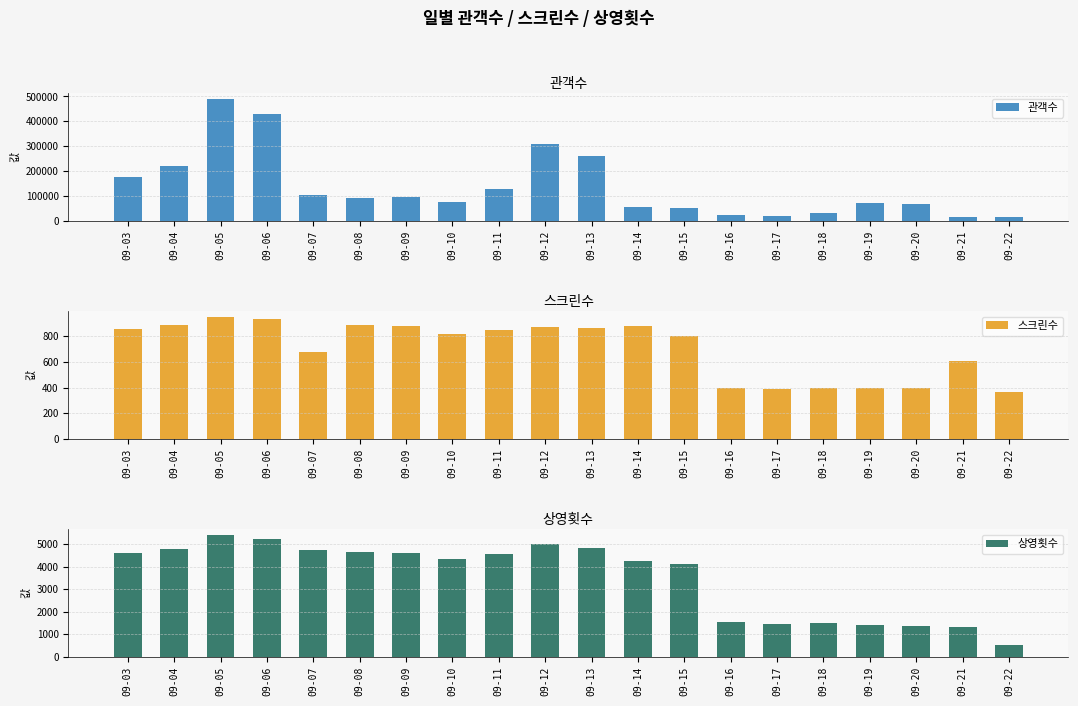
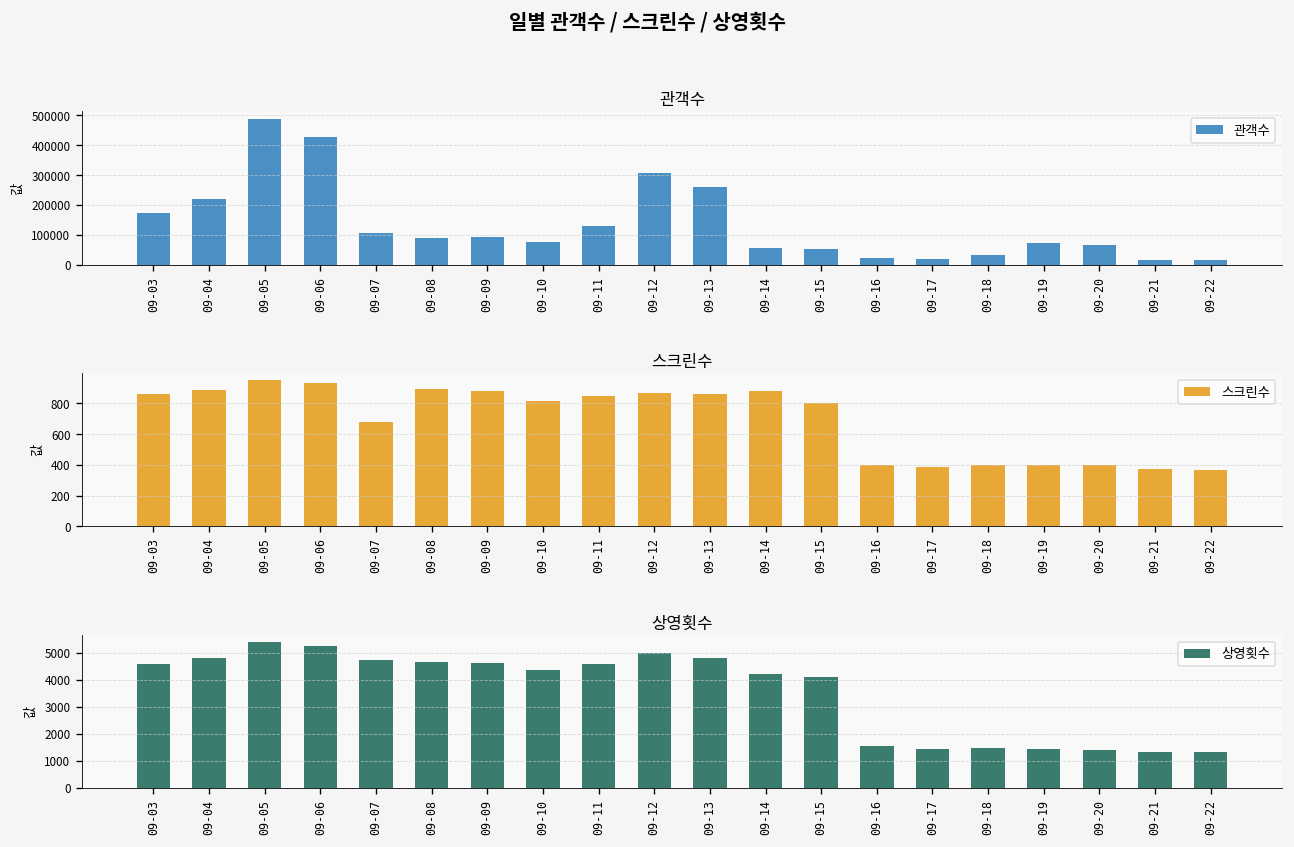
  {
    "관객수": {
      "09-03": 170000,
      "09-04": 220000,
      "09-05": 490000,
      "09-06": 430000,
      "09-07": 110000,
      "09-08": 90000,
      "09-09": 90000,
      "09-10": 80000,
      "09-11": 130000,
      "09-12": 310000,
      "09-13": 260000,
      "09-14": 60000,
      "09-15": 50000,
      "09-16": 20000,
      "09-17": 20000,
      "09-18": 30000,
      "09-19": 70000,
      "09-20": 70000,
      "09-21": 20000,
      "09-22": 20000
    },
    "스크린수": {
      "09-03": 860,
      "09-04": 890,
      "09-05": 950,
      "09-06": 930,
      "09-07": 680,
      "09-08": 890,
      "09-09": 880,
      "09-10": 820,
      "09-11": 850,
      "09-12": 870,
      "09-13": 860,
      "09-14": 880,
      "09-15": 800,
      "09-16": 400,
      "09-17": 390,
      "09-18": 400,
      "09-19": 400,
      "09-20": 400,
-     "09-21": 610,
+     "09-21": 370,
      "09-22": 370
    },
    "상영횟수": {
      "09-03": 4600,
      "09-04": 4800,
      "09-05": 5400,
      "09-06": 5200,
      "09-07": 4700,
      "09-08": 4700,
      "09-09": 4600,
      "09-10": 4300,
      "09-11": 4600,
      "09-12": 5000,
      "09-13": 4800,
      "09-14": 4200,
      "09-15": 4100,
      "09-16": 1500,
      "09-17": 1400,
      "09-18": 1500,
      "09-19": 1400,
      "09-20": 1400,
      "09-21": 1300,
-     "09-22": 500
+     "09-22": 1300
    }
  }
